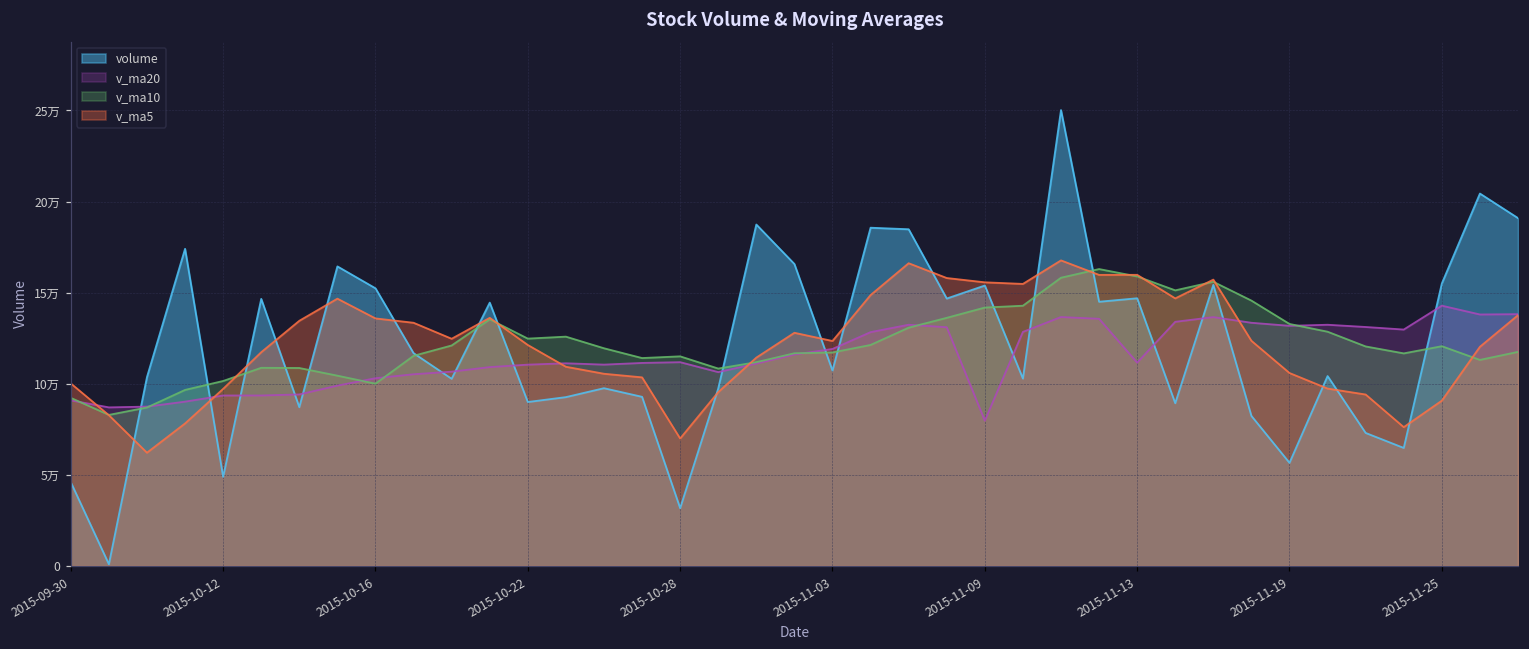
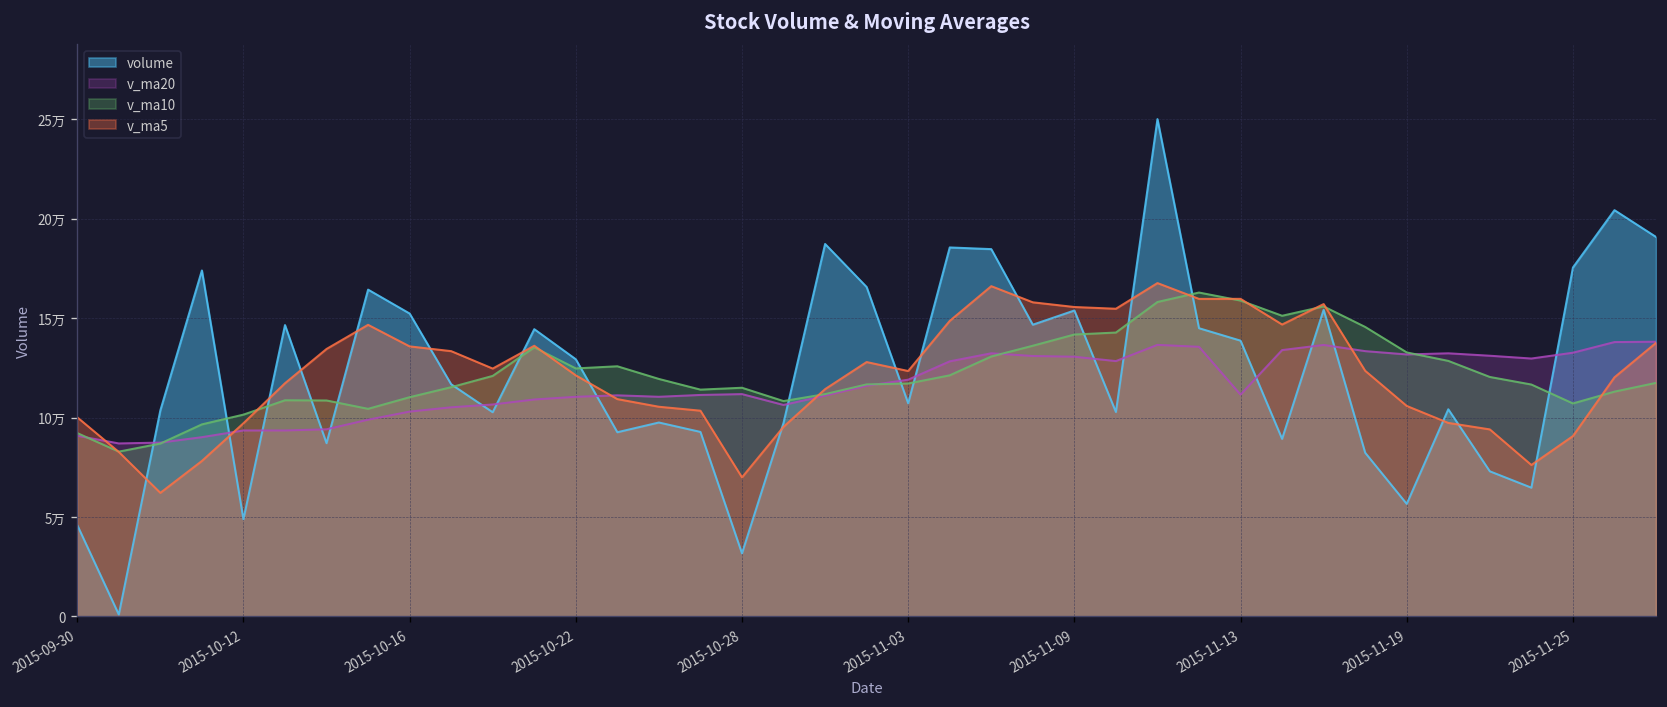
  {
    "volume": {
      "2015-09-30": "4.6万",
      "2015-10-12": "4.9万",
      "2015-10-16": "15.2万",
-     "2015-10-22": "9.0万",
+     "2015-10-22": "12.9万",
      "2015-10-28": "3.2万",
      "2015-11-03": "10.7万",
      "2015-11-09": "15.4万",
-     "2015-11-13": "14.7万",
+     "2015-11-13": "13.9万",
      "2015-11-19": "5.7万",
-     "2015-11-25": "15.5万"
+     "2015-11-25": "17.6万"
    },
    "v_ma20": {
      "2015-10-12": "9.4万",
      "2015-10-16": "10.3万",
      "2015-10-22": "11.0万",
      "2015-10-28": "11.2万",
      "2015-11-03": "11.9万",
-     "2015-11-09": "8.0万",
+     "2015-11-09": "13.1万",
      "2015-11-13": "11.2万",
-     "2015-11-25": "14.3万"
+     "2015-11-25": "13.3万"
    },
    "v_ma10": {
      "2015-10-12": "10.2万",
-     "2015-10-16": "10.0万",
+     "2015-10-16": "11.0万",
      "2015-10-22": "12.5万",
      "2015-10-28": "11.5万",
      "2015-11-03": "11.7万",
      "2015-11-09": "14.2万",
-     "2015-11-25": "12.1万"
+     "2015-11-25": "10.7万"
    },
    "v_ma5": {
      "2015-09-30": "10.0万",
      "2015-10-12": "9.7万",
      "2015-10-16": "13.6万",
      "2015-10-22": "12.1万",
      "2015-10-28": "7.0万",
      "2015-11-03": "12.3万",
      "2015-11-09": "15.6万",
      "2015-11-19": "10.6万",
      "2015-11-25": "9.1万"
    }
  }
